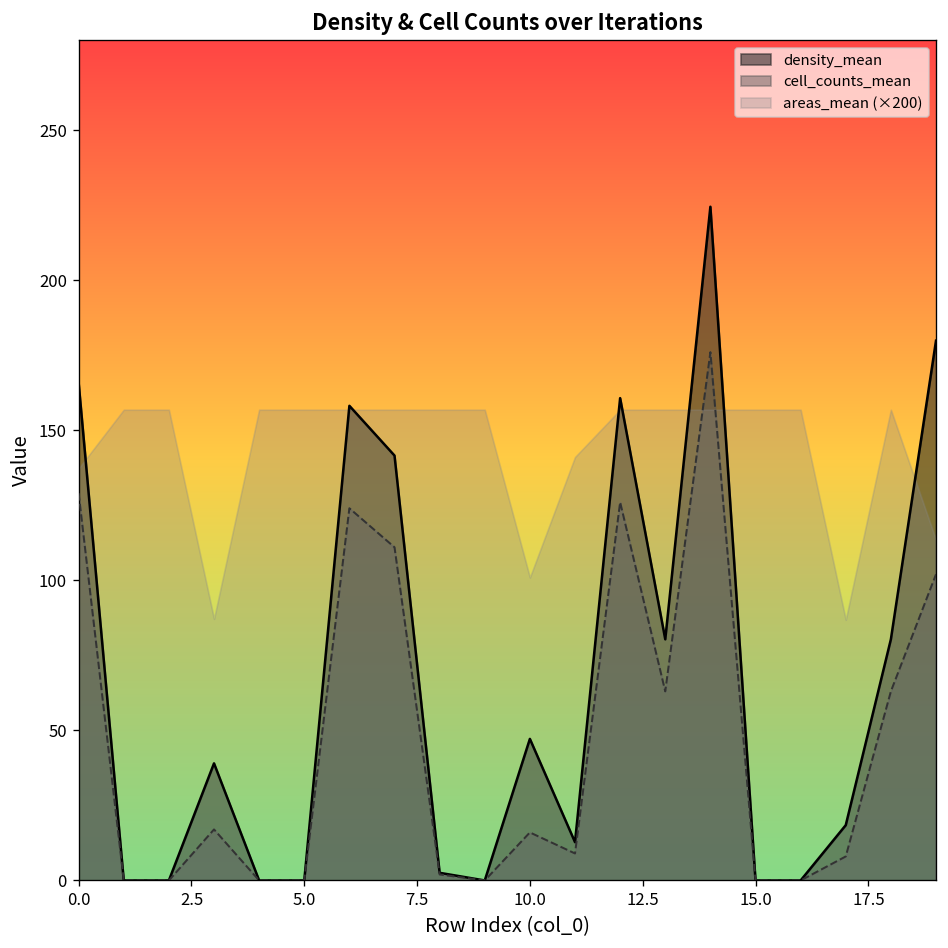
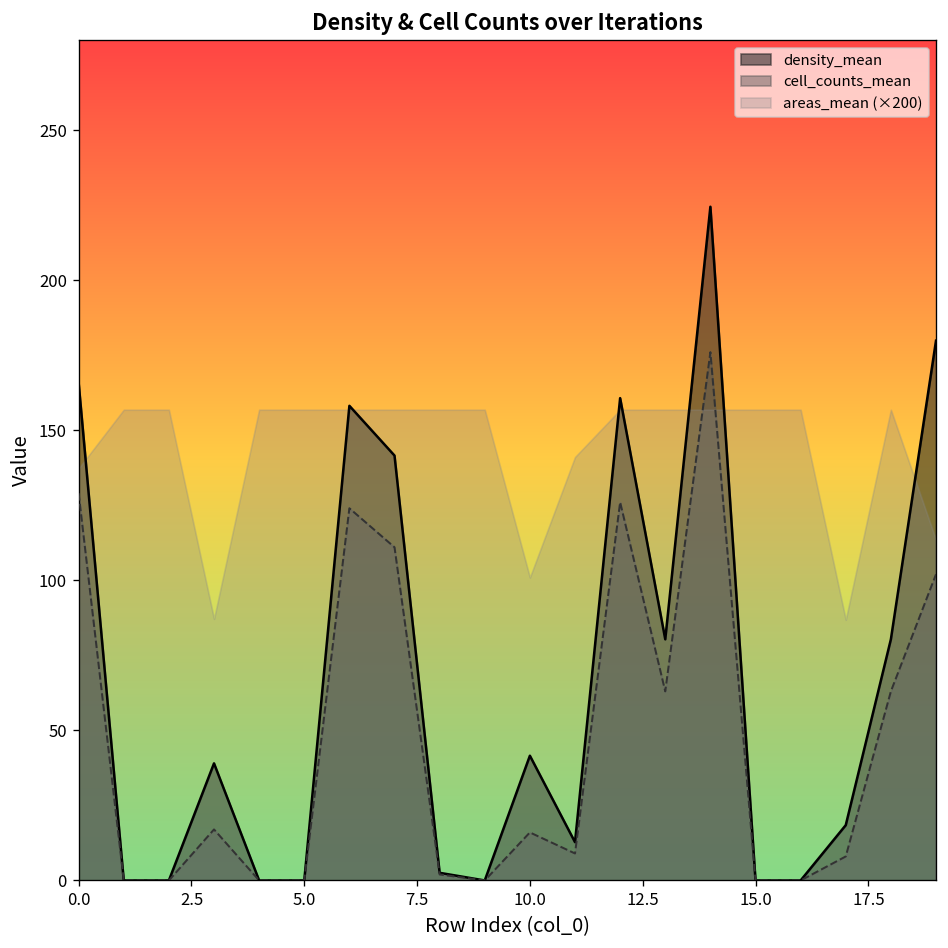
  {
    "density_mean": {
      "0.0": 166,
-     "10.0": 47
+     "10.0": 42
    },
    "cell_counts_mean": {
      "0.0": 129,
      "10.0": 16
    },
    "areas_mean (×200)": {
      "0.0": 137,
      "5.0": 157,
      "10.0": 101,
      "15.0": 157
    }
  }
